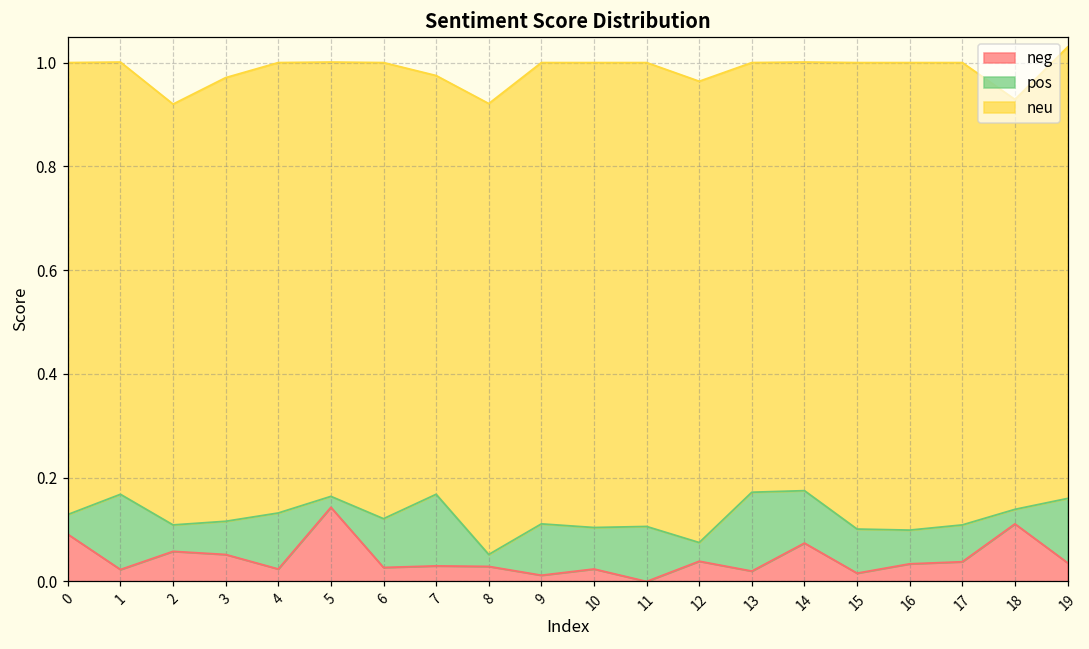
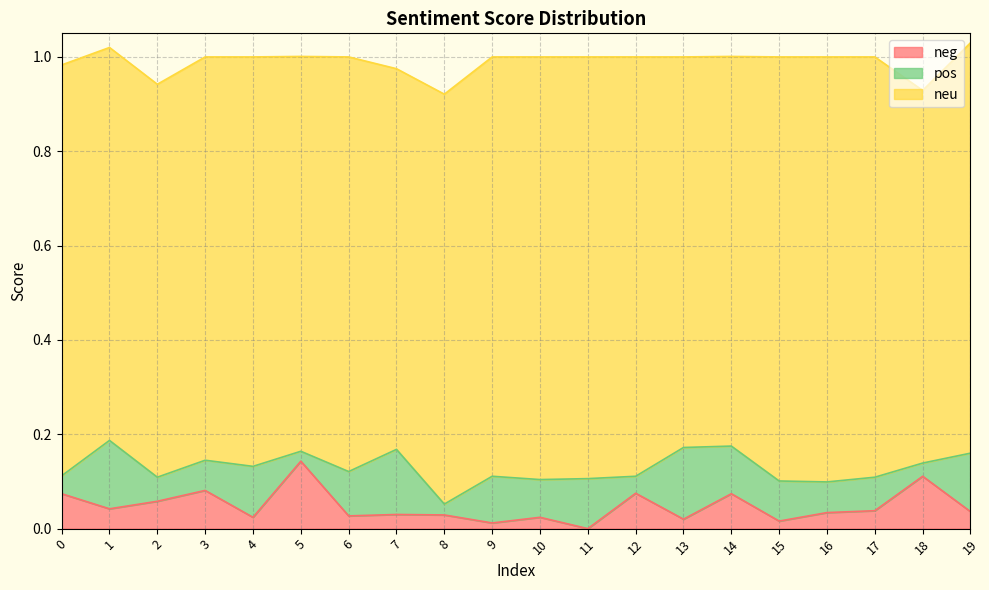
  {
    "neg": {
-     "0": 0.09,
-     "1": 0.02,
+     "0": 0.07,
+     "1": 0.04,
      "2": 0.06,
-     "3": 0.05,
+     "3": 0.08,
      "4": 0.02,
      "5": 0.14,
      "6": 0.03,
      "7": 0.03,
      "8": 0.03,
      "9": 0.01,
      "10": 0.02,
      "11": 0.00,
-     "12": 0.04,
+     "12": 0.08,
      "13": 0.02,
      "14": 0.07,
      "15": 0.02,
      "16": 0.03,
      "17": 0.04,
      "18": 0.11,
      "19": 0.04
    },
    "pos": {
      "0": 0.04,
      "1": 0.15,
      "2": 0.05,
      "3": 0.06,
      "4": 0.11,
      "5": 0.02,
      "6": 0.09,
      "7": 0.14,
      "8": 0.02,
      "9": 0.10,
      "10": 0.08,
      "11": 0.11,
      "12": 0.04,
      "13": 0.15,
      "14": 0.10,
      "15": 0.09,
      "16": 0.07,
      "17": 0.07,
      "18": 0.03,
      "19": 0.12
    },
    "neu": {
      "0": 0.87,
      "1": 0.83,
-     "2": 0.81,
+     "2": 0.83,
      "3": 0.86,
      "4": 0.87,
      "5": 0.84,
      "6": 0.88,
      "7": 0.81,
      "8": 0.87,
      "9": 0.89,
      "10": 0.90,
      "11": 0.89,
      "12": 0.89,
      "13": 0.83,
      "14": 0.83,
      "15": 0.90,
      "16": 0.90,
      "17": 0.89,
      "19": 0.87
    }
  }
